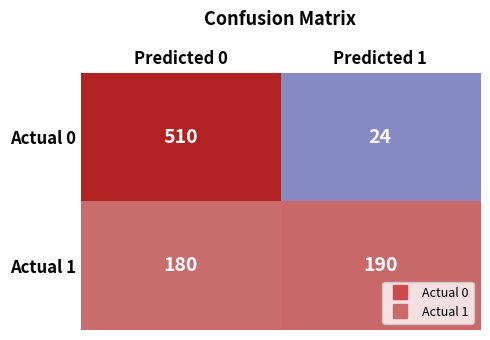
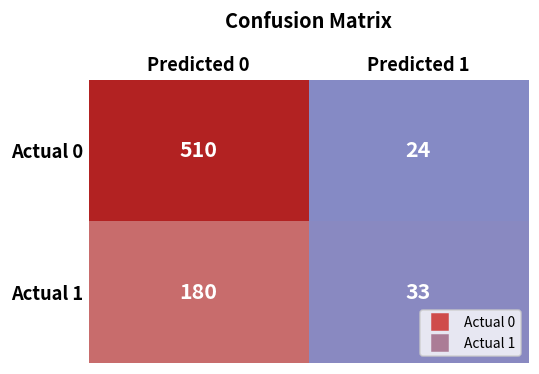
  {
    "Actual 0": {
      "Predicted 0": 510,
      "Predicted 1": 24
    },
    "Actual 1": {
      "Predicted 0": 180,
-     "Predicted 1": 190
+     "Predicted 1": 33
    }
  }
